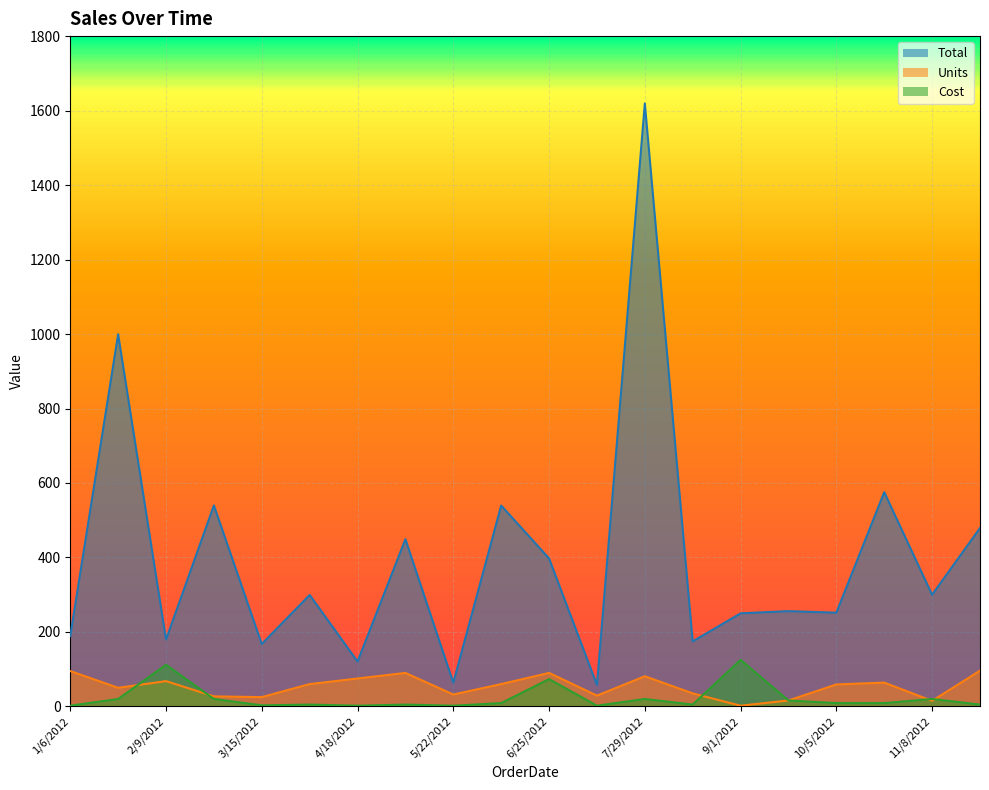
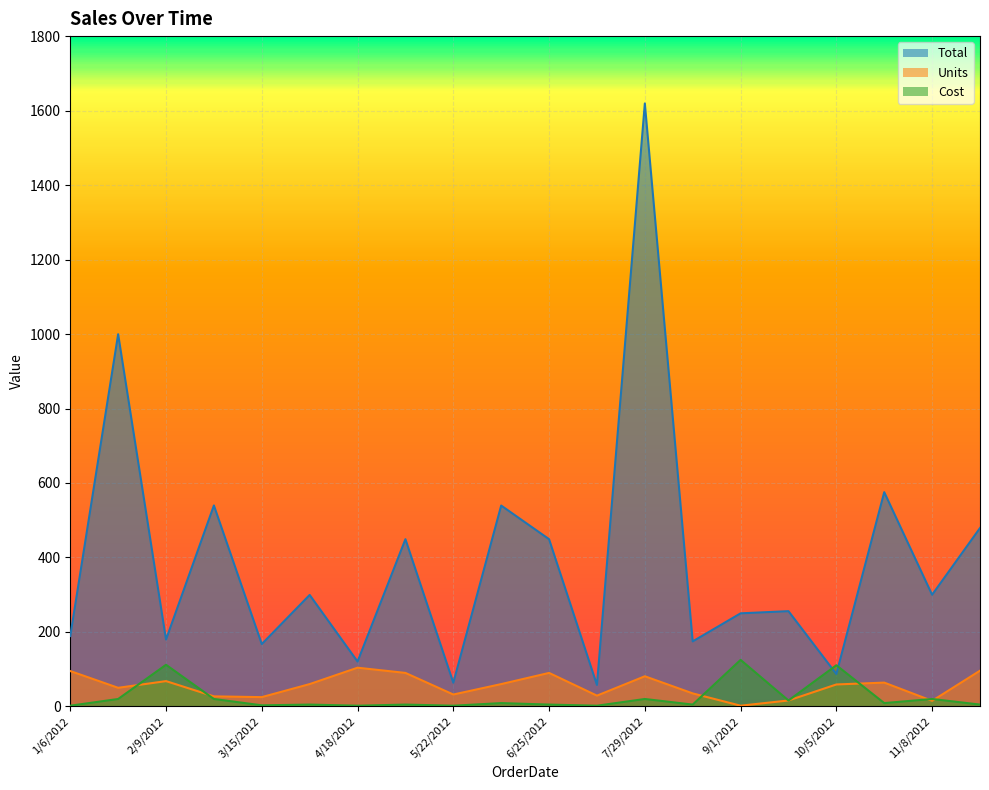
  {
    "Total": {
      "1/6/2012": 190,
      "2/9/2012": 180,
      "3/15/2012": 170,
      "4/18/2012": 120,
      "5/22/2012": 60,
-     "6/25/2012": 400,
+     "6/25/2012": 450,
      "7/29/2012": 1620,
      "9/1/2012": 250,
-     "10/5/2012": 250,
+     "10/5/2012": 90,
      "11/8/2012": 300
    },
    "Units": {
      "1/6/2012": 100,
      "2/9/2012": 70,
      "3/15/2012": 30,
-     "4/18/2012": 80,
+     "4/18/2012": 100,
      "5/22/2012": 30,
      "6/25/2012": 90,
      "7/29/2012": 80,
      "9/1/2012": 0,
      "10/5/2012": 60
    },
    "Cost": {
      "1/6/2012": 0,
      "2/9/2012": 110,
      "3/15/2012": 0,
      "4/18/2012": 0,
      "5/22/2012": 0,
-     "6/25/2012": 70,
+     "6/25/2012": 0,
      "7/29/2012": 20,
      "9/1/2012": 130,
-     "10/5/2012": 10
+     "10/5/2012": 110
    }
  }
